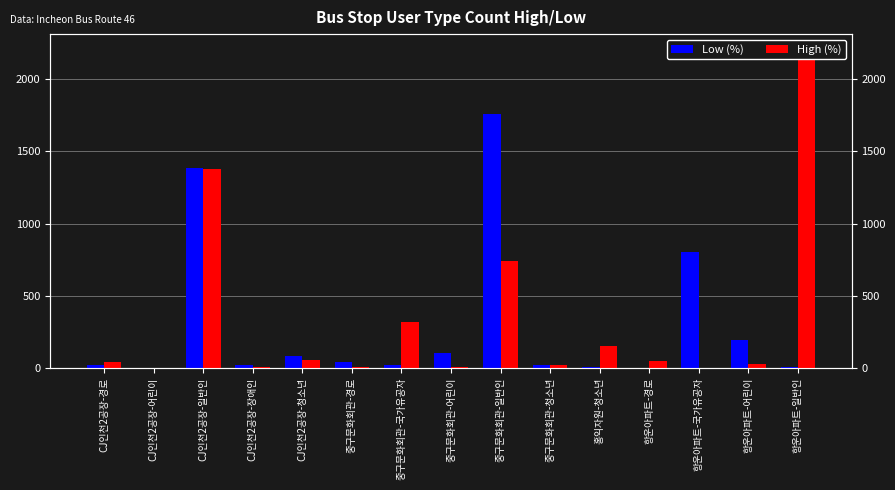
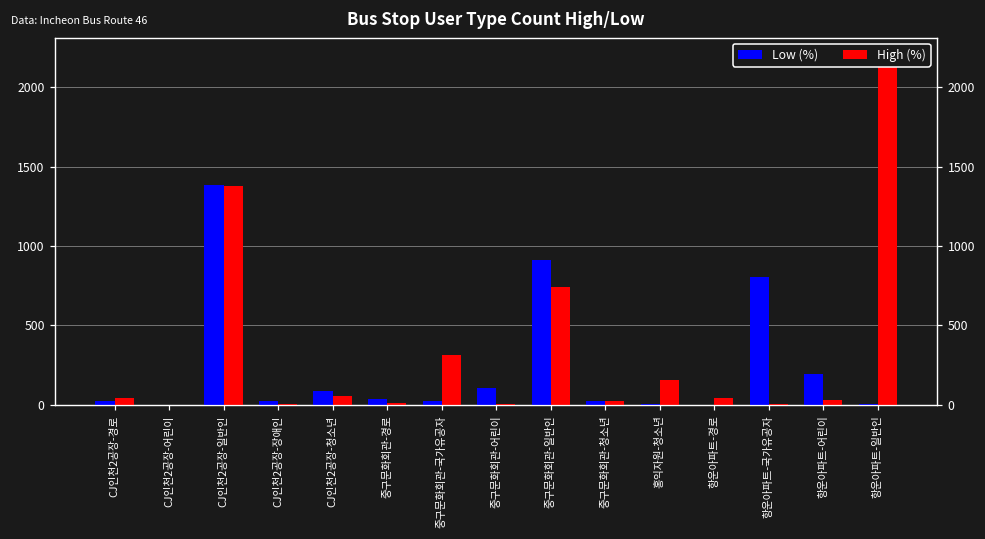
  {
    "Low (%)": {
      "CJ인천2공장-경로": 20,
      "CJ인천2공장-일반인": 1390,
      "CJ인천2공장-장애인": 20,
      "CJ인천2공장-청소년": 80,
      "중구문화회관-경로": 40,
      "중구문화회관-국가유공자": 20,
      "중구문화회관-어린이": 100,
-     "중구문화회관-일반인": 1760,
+     "중구문화회관-일반인": 910,
      "중구문화회관-청소년": 20,
      "항운아파트-경로": 0,
      "항운아파트-국가유공자": 800,
      "항운아파트-어린이": 200
    },
    "High (%)": {
      "CJ인천2공장-경로": 40,
      "CJ인천2공장-일반인": 1380,
      "CJ인천2공장-청소년": 50,
      "중구문화회관-국가유공자": 320,
      "중구문화회관-일반인": 740,
      "중구문화회관-청소년": 20,
      "홍익자원-청소년": 150,
      "항운아파트-경로": 50,
      "항운아파트-어린이": 30
    }
  }
